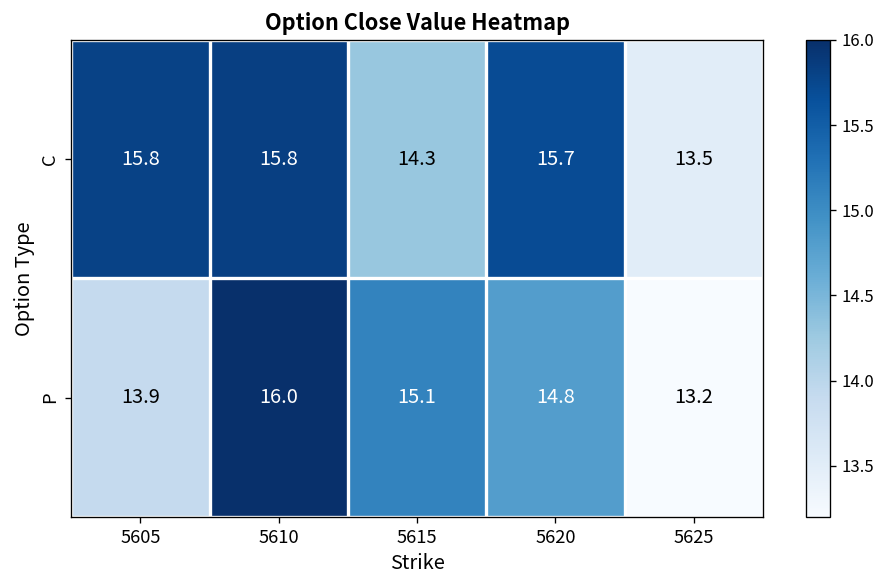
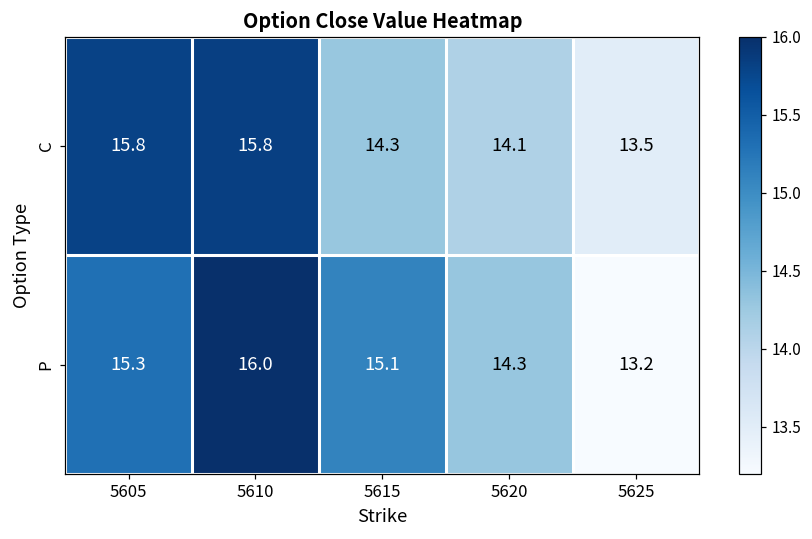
  {
    "C": {
      "5605": 15.8,
      "5610": 15.8,
      "5615": 14.3,
-     "5620": 15.7,
+     "5620": 14.1,
      "5625": 13.5
    },
    "P": {
-     "5605": 13.9,
+     "5605": 15.3,
      "5610": 16.0,
      "5615": 15.1,
-     "5620": 14.8,
+     "5620": 14.3,
      "5625": 13.2
    }
  }
